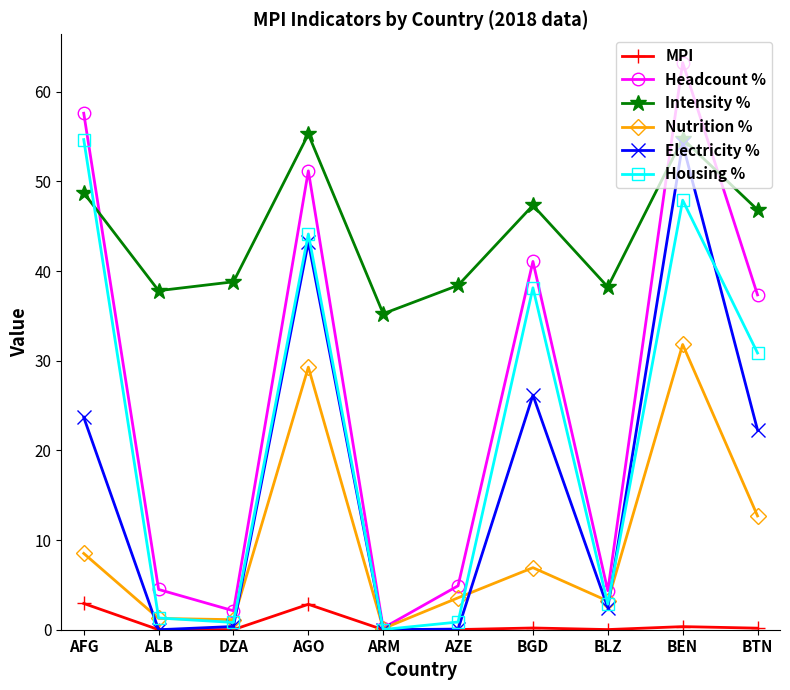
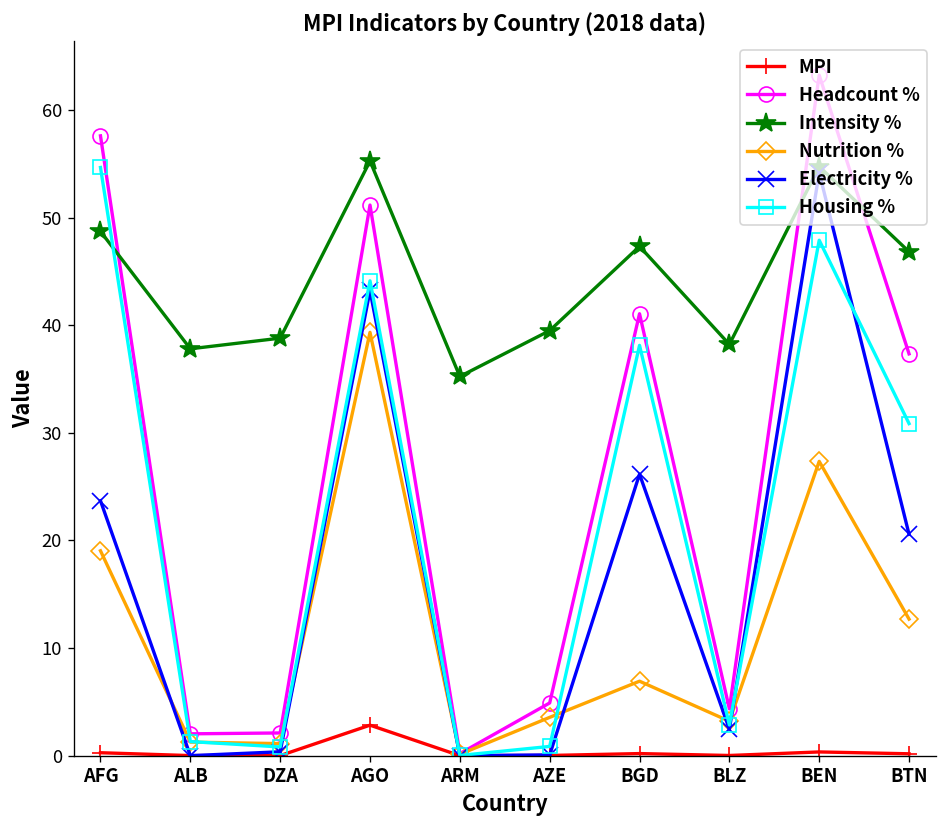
  {
    "MPI": {
-     "AFG": 3,
+     "AFG": 0,
      "DZA": 0,
      "AGO": 3,
      "BGD": 0,
      "BLZ": 0,
      "BEN": 0,
      "BTN": 0
    },
    "Headcount %": {
      "AFG": 58,
-     "ALB": 4,
+     "ALB": 2,
      "DZA": 2,
      "AGO": 51,
      "AZE": 5,
      "BGD": 41,
      "BLZ": 4,
      "BTN": 37
    },
    "Intensity %": {
      "AFG": 49,
      "ALB": 38,
      "DZA": 39,
      "AGO": 55,
      "ARM": 35,
-     "AZE": 38,
+     "AZE": 40,
      "BGD": 47,
      "BLZ": 38,
      "BTN": 47
    },
    "Nutrition %": {
-     "AFG": 9,
+     "AFG": 19,
      "DZA": 1,
-     "AGO": 29,
+     "AGO": 39,
      "AZE": 4,
      "BGD": 7,
      "BLZ": 3,
-     "BEN": 32,
+     "BEN": 27,
      "BTN": 13
    },
    "Electricity %": {
      "AFG": 24,
      "DZA": 0,
      "AGO": 43,
      "BGD": 26,
      "BLZ": 2,
-     "BTN": 22
+     "BTN": 21
    },
    "Housing %": {
      "AFG": 55,
      "DZA": 1,
      "AGO": 44,
      "AZE": 1,
      "BGD": 38,
      "BLZ": 3,
      "BEN": 48,
      "BTN": 31
    }
  }
